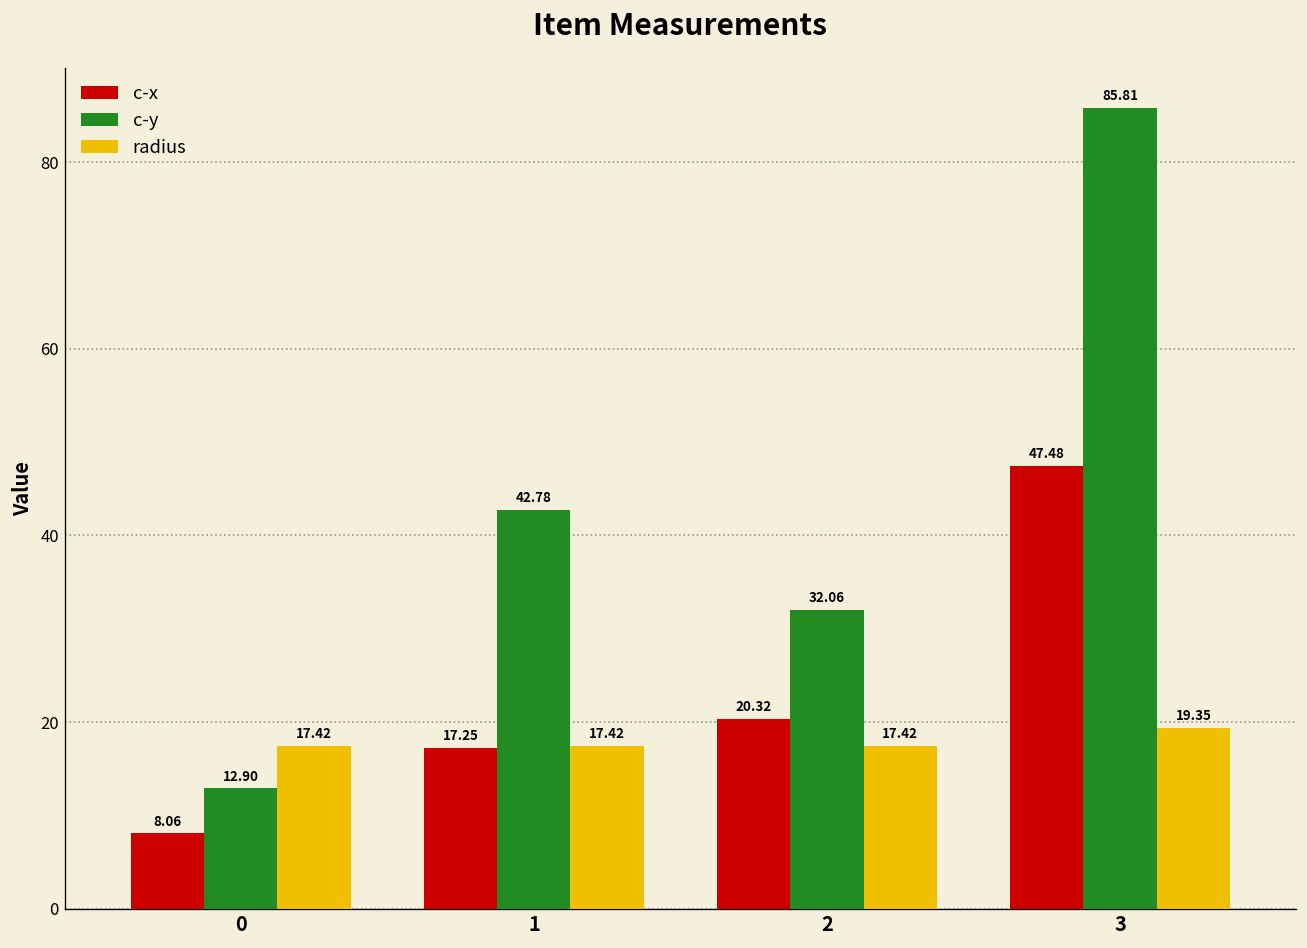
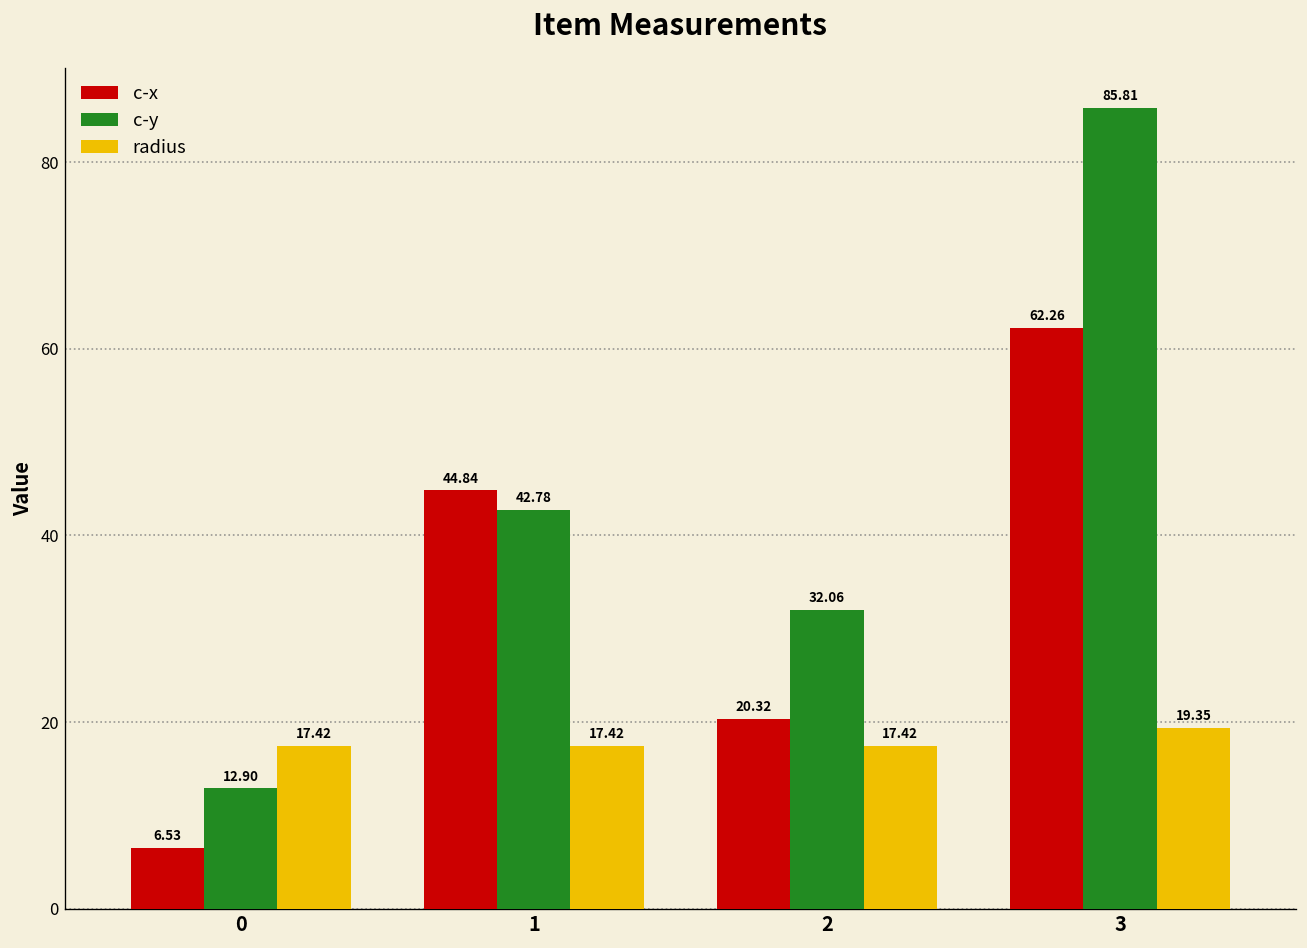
  {
    "c-x": {
-     "0": 8.06,
-     "1": 17.25,
+     "0": 6.53,
+     "1": 44.84,
      "2": 20.32,
-     "3": 47.48
+     "3": 62.26
    },
    "c-y": {
      "0": 12.90,
      "1": 42.78,
      "2": 32.06,
      "3": 85.81
    },
    "radius": {
      "0": 17.42,
      "1": 17.42,
      "2": 17.42,
      "3": 19.35
    }
  }
